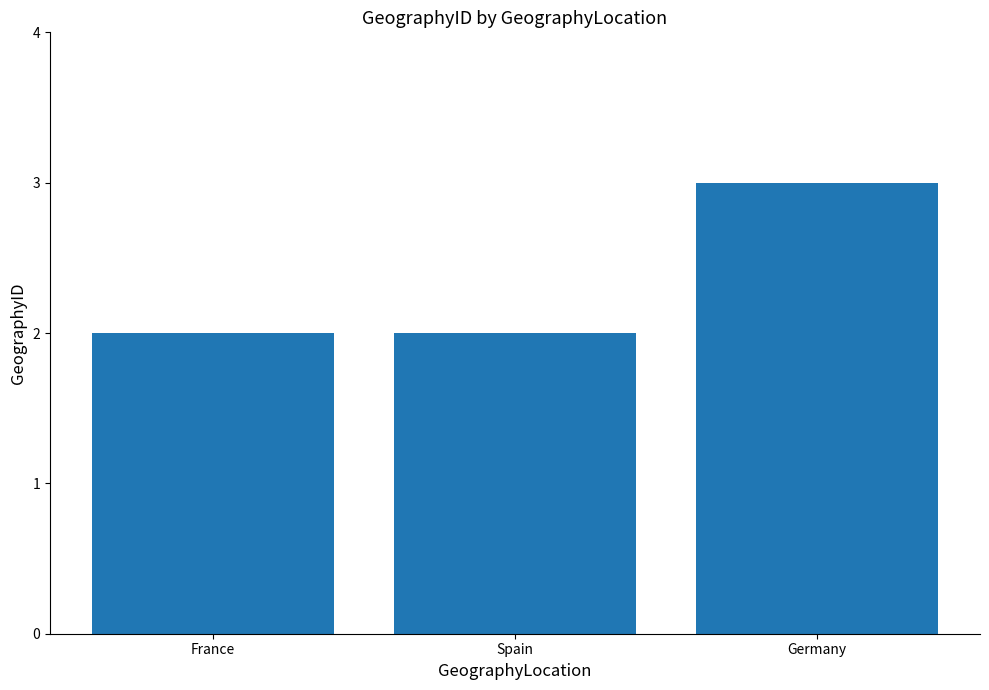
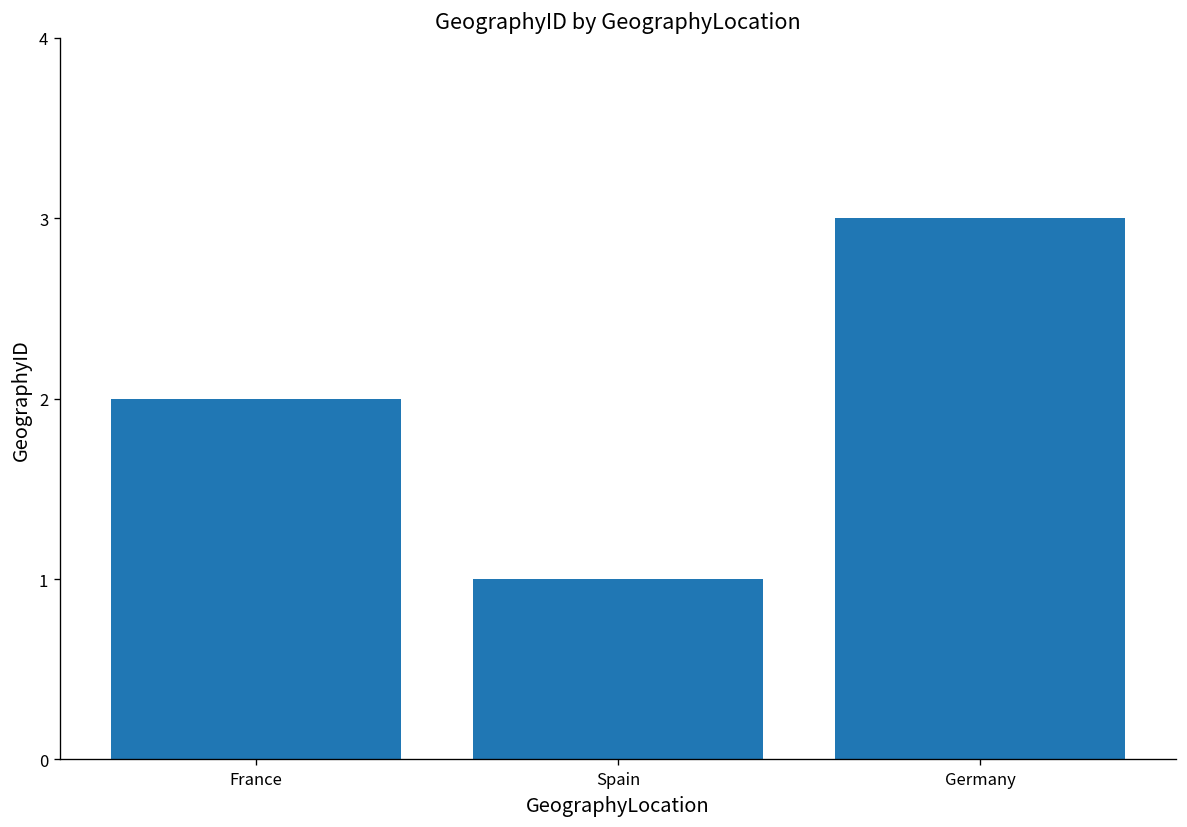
  {
    "France": 2,
-   "Spain": 2,
+   "Spain": 1,
    "Germany": 3
  }
